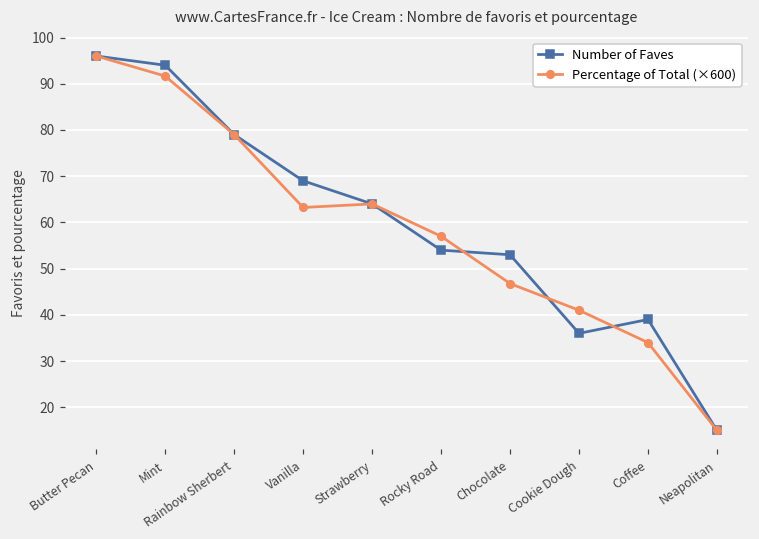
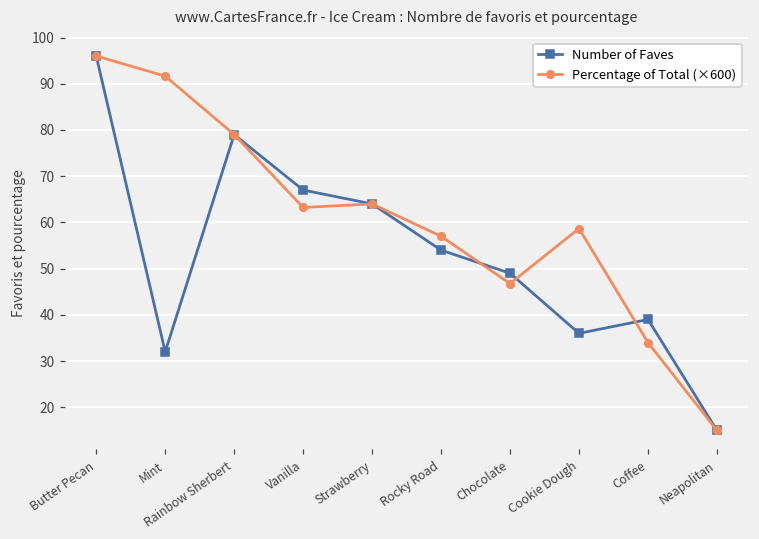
  {
    "Number of Faves": {
-     "Mint": 94,
-     "Vanilla": 69,
+     "Mint": 32,
+     "Vanilla": 67,
      "Rocky Road": 54,
-     "Chocolate": 53,
+     "Chocolate": 49,
      "Cookie Dough": 36,
      "Coffee": 39
    },
    "Percentage of Total (×600)": {
      "Mint": 92,
      "Vanilla": 63,
      "Rocky Road": 57,
      "Chocolate": 47,
-     "Cookie Dough": 41,
+     "Cookie Dough": 59,
      "Coffee": 34
    }
  }
